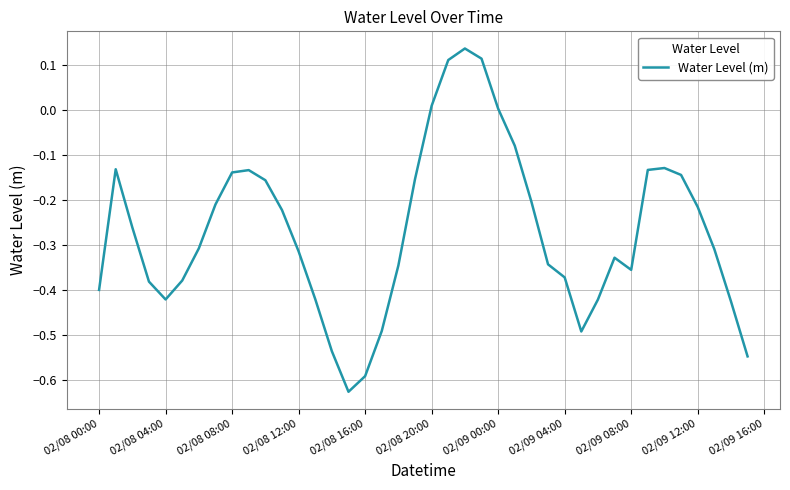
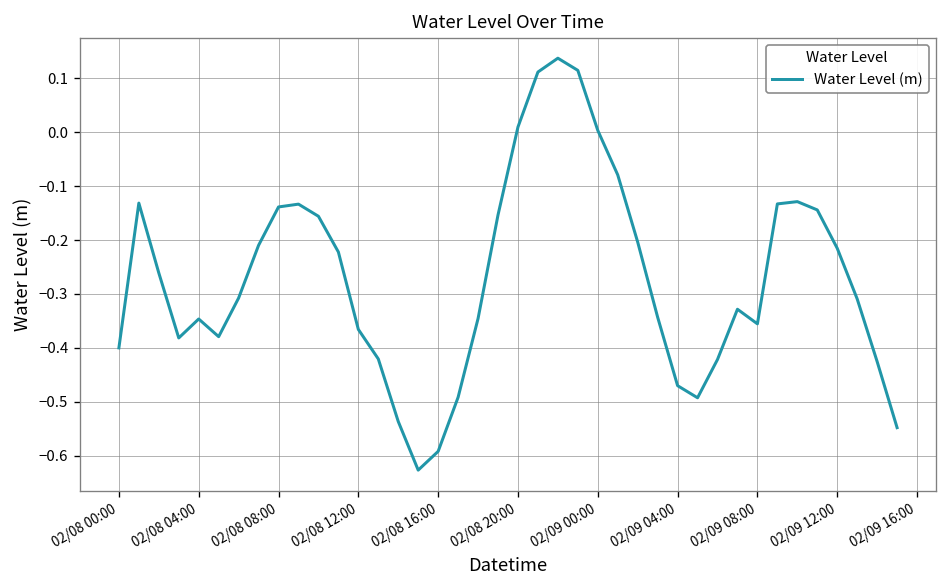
  {
    "02/08 00:00": -0.40,
-   "02/08 04:00": -0.42,
+   "02/08 04:00": -0.35,
    "02/08 08:00": -0.14,
-   "02/08 12:00": -0.31,
+   "02/08 12:00": -0.37,
    "02/08 16:00": -0.59,
    "02/08 20:00": 0.01,
    "02/09 00:00": 0.00,
-   "02/09 04:00": -0.37,
+   "02/09 04:00": -0.47,
    "02/09 08:00": -0.36,
    "02/09 12:00": -0.22
  }
